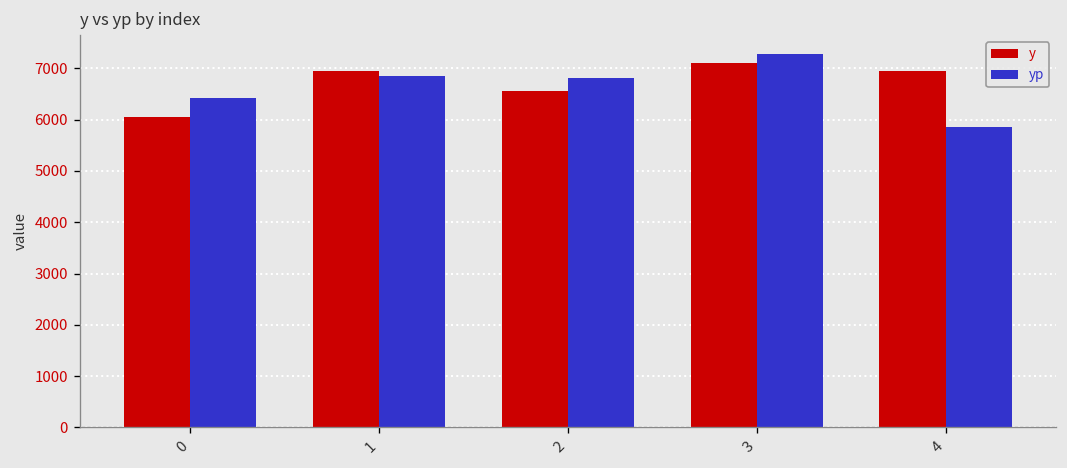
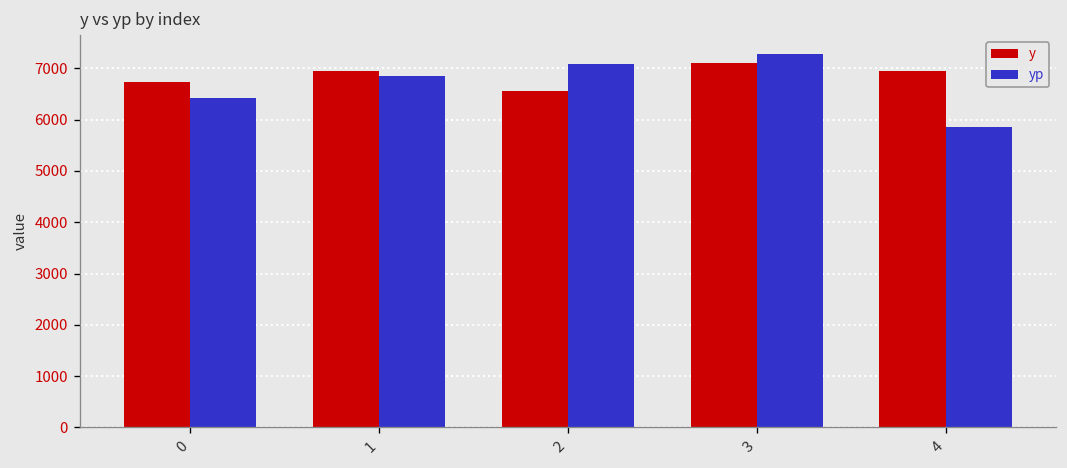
  {
    "y": {
-     "0": 6100,
+     "0": 6700,
      "1": 7000,
      "2": 6600,
      "3": 7100,
      "4": 7000
    },
    "yp": {
      "0": 6400,
      "1": 6900,
-     "2": 6800,
+     "2": 7100,
      "3": 7300,
      "4": 5800
    }
  }
